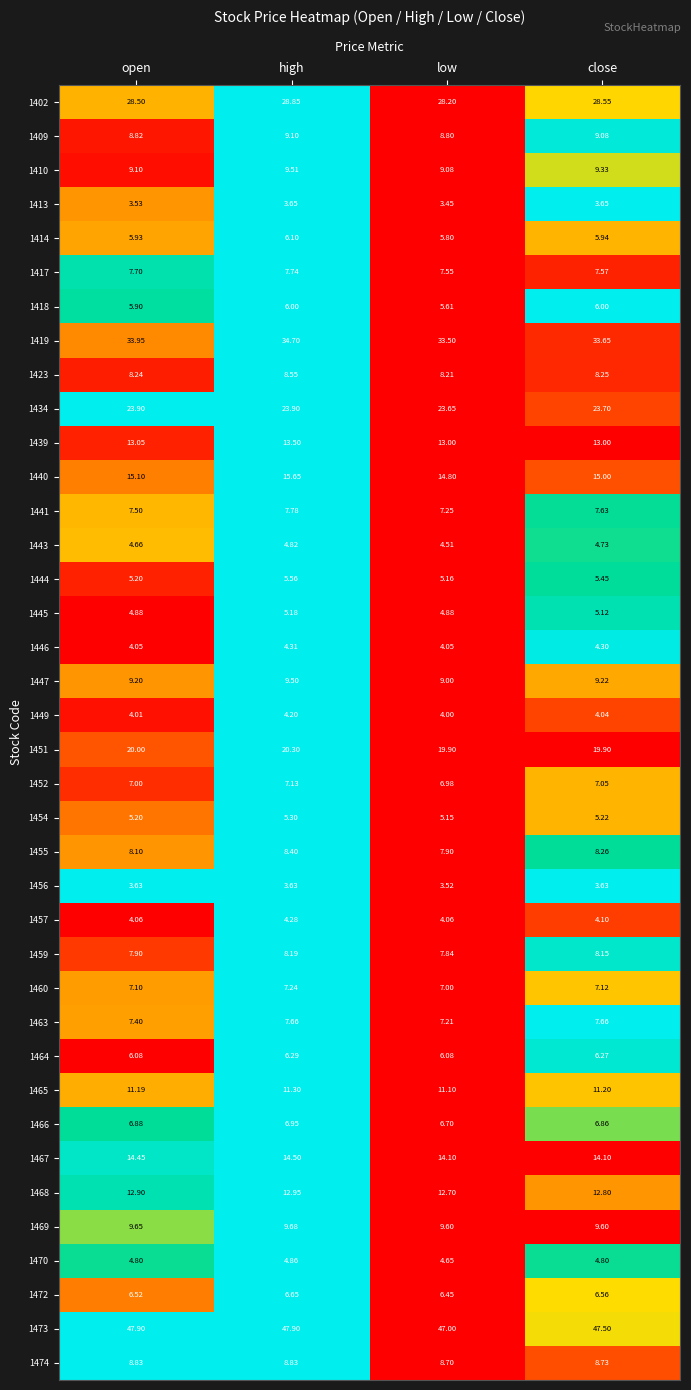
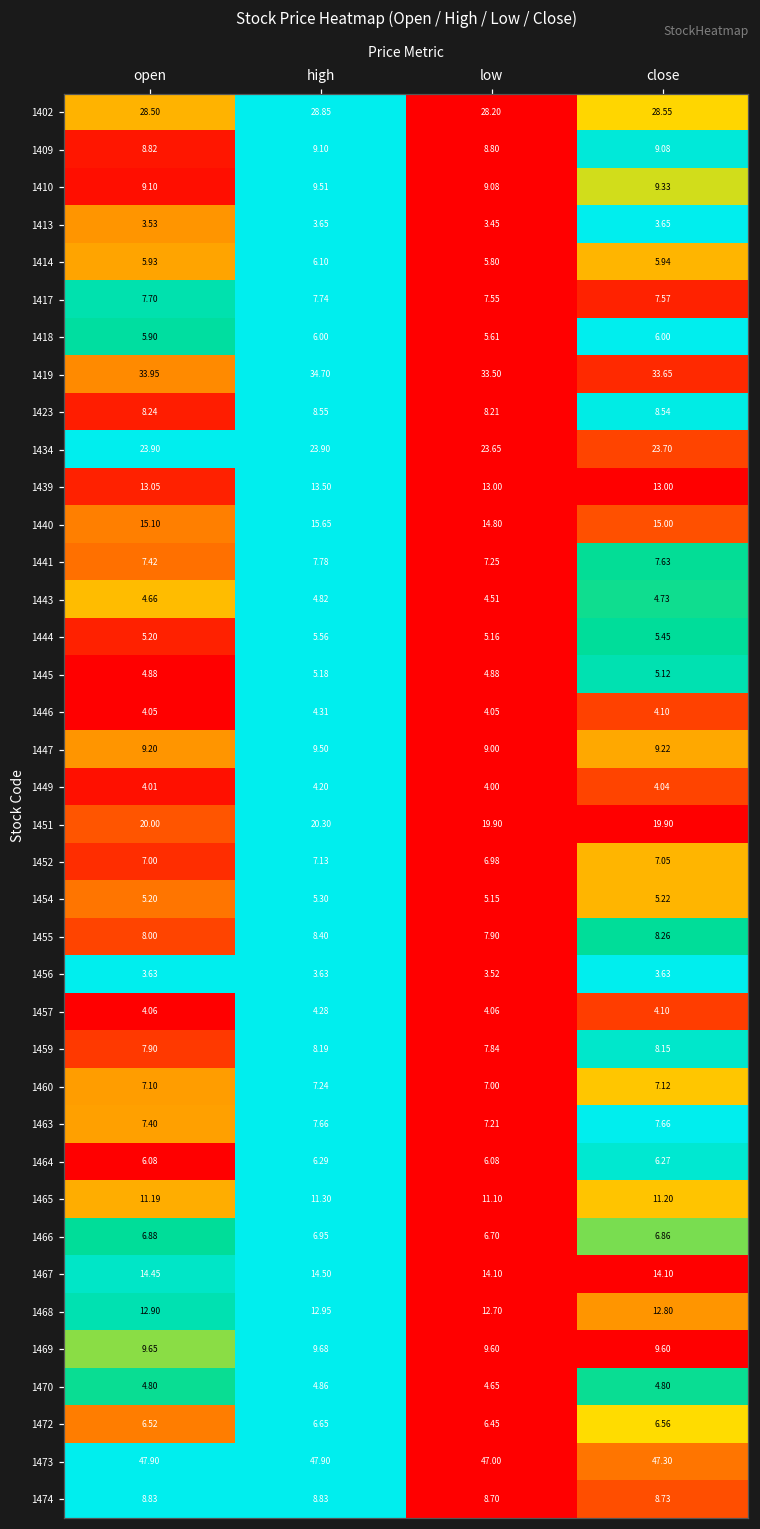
  {
    "1402": {
      "open": 28.50,
      "high": 28.85,
      "low": 28.20,
      "close": 28.55
    },
    "1409": {
      "open": 8.82,
      "high": 9.10,
      "low": 8.80,
      "close": 9.08
    },
    "1410": {
      "open": 9.10,
      "high": 9.51,
      "low": 9.08,
      "close": 9.33
    },
    "1413": {
      "open": 3.53,
      "high": 3.65,
      "low": 3.45,
      "close": 3.65
    },
    "1414": {
      "open": 5.93,
      "high": 6.10,
      "low": 5.80,
      "close": 5.94
    },
    "1417": {
      "open": 7.70,
      "high": 7.74,
      "low": 7.55,
      "close": 7.57
    },
    "1418": {
      "open": 5.90,
      "high": 6.00,
      "low": 5.61,
      "close": 6.00
    },
    "1419": {
      "open": 33.95,
      "high": 34.70,
      "low": 33.50,
      "close": 33.65
    },
    "1423": {
      "open": 8.24,
      "high": 8.55,
      "low": 8.21,
-     "close": 8.25
+     "close": 8.54
    },
    "1434": {
      "open": 23.90,
      "high": 23.90,
      "low": 23.65,
      "close": 23.70
    },
    "1439": {
      "open": 13.05,
      "high": 13.50,
      "low": 13.00,
      "close": 13.00
    },
    "1440": {
      "open": 15.10,
      "high": 15.65,
      "low": 14.80,
      "close": 15.00
    },
    "1441": {
-     "open": 7.50,
+     "open": 7.42,
      "high": 7.78,
      "low": 7.25,
      "close": 7.63
    },
    "1443": {
      "open": 4.66,
      "high": 4.82,
      "low": 4.51,
      "close": 4.73
    },
    "1444": {
      "open": 5.20,
      "high": 5.56,
      "low": 5.16,
      "close": 5.45
    },
    "1445": {
      "open": 4.88,
      "high": 5.18,
      "low": 4.88,
      "close": 5.12
    },
    "1446": {
      "open": 4.05,
      "high": 4.31,
      "low": 4.05,
-     "close": 4.30
+     "close": 4.10
    },
    "1447": {
      "open": 9.20,
      "high": 9.50,
      "low": 9.00,
      "close": 9.22
    },
    "1449": {
      "open": 4.01,
      "high": 4.20,
      "low": 4.00,
      "close": 4.04
    },
    "1451": {
      "open": 20.00,
      "high": 20.30,
      "low": 19.90,
      "close": 19.90
    },
    "1452": {
      "open": 7.00,
      "high": 7.13,
      "low": 6.98,
      "close": 7.05
    },
    "1454": {
      "open": 5.20,
      "high": 5.30,
      "low": 5.15,
      "close": 5.22
    },
    "1455": {
-     "open": 8.10,
+     "open": 8.00,
      "high": 8.40,
      "low": 7.90,
      "close": 8.26
    },
    "1456": {
      "open": 3.63,
      "high": 3.63,
      "low": 3.52,
      "close": 3.63
    },
    "1457": {
      "open": 4.06,
      "high": 4.28,
      "low": 4.06,
      "close": 4.10
    },
    "1459": {
      "open": 7.90,
      "high": 8.19,
      "low": 7.84,
      "close": 8.15
    },
    "1460": {
      "open": 7.10,
      "high": 7.24,
      "low": 7.00,
      "close": 7.12
    },
    "1463": {
      "open": 7.40,
      "high": 7.66,
      "low": 7.21,
      "close": 7.66
    },
    "1464": {
      "open": 6.08,
      "high": 6.29,
      "low": 6.08,
      "close": 6.27
    },
    "1465": {
      "open": 11.19,
      "high": 11.30,
      "low": 11.10,
      "close": 11.20
    },
    "1466": {
      "open": 6.88,
      "high": 6.95,
      "low": 6.70,
      "close": 6.86
    },
    "1467": {
      "open": 14.45,
      "high": 14.50,
      "low": 14.10,
      "close": 14.10
    },
    "1468": {
      "open": 12.90,
      "high": 12.95,
      "low": 12.70,
      "close": 12.80
    },
    "1469": {
      "open": 9.65,
      "high": 9.68,
      "low": 9.60,
      "close": 9.60
    },
    "1470": {
      "open": 4.80,
      "high": 4.86,
      "low": 4.65,
      "close": 4.80
    },
    "1472": {
      "open": 6.52,
      "high": 6.65,
      "low": 6.45,
      "close": 6.56
    },
    "1473": {
      "open": 47.90,
      "high": 47.90,
      "low": 47.00,
-     "close": 47.50
+     "close": 47.30
    },
    "1474": {
      "open": 8.83,
      "high": 8.83,
      "low": 8.70,
      "close": 8.73
    }
  }
